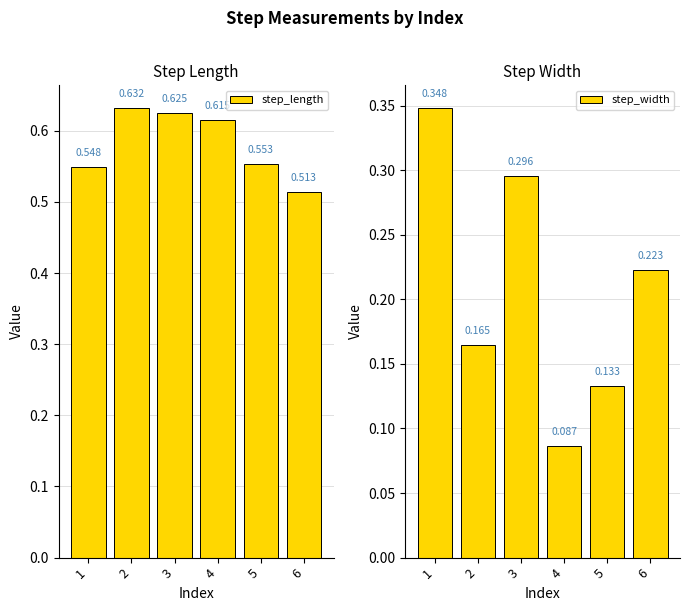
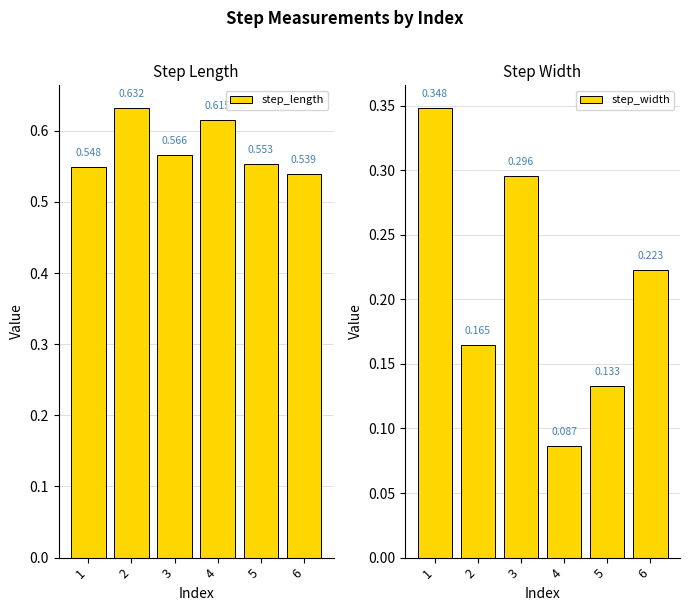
  {
    "Step Length": {
      "1": 0.548,
      "2": 0.632,
-     "3": 0.625,
+     "3": 0.566,
      "5": 0.553,
-     "6": 0.513
+     "6": 0.539
    },
    "Step Width": {
      "1": 0.348,
      "2": 0.165,
      "3": 0.296,
      "4": 0.087,
      "5": 0.133,
      "6": 0.223
    }
  }
